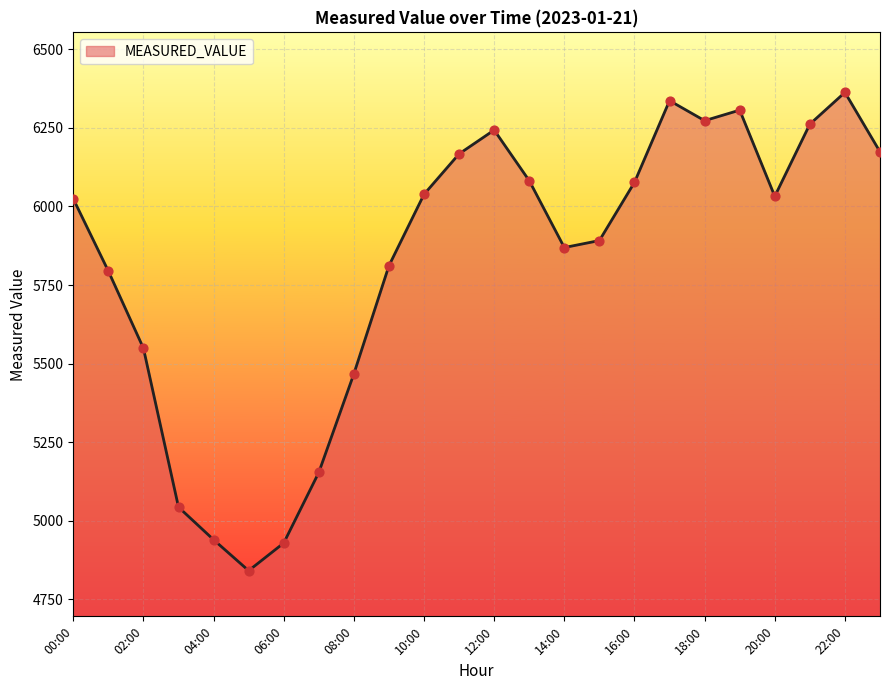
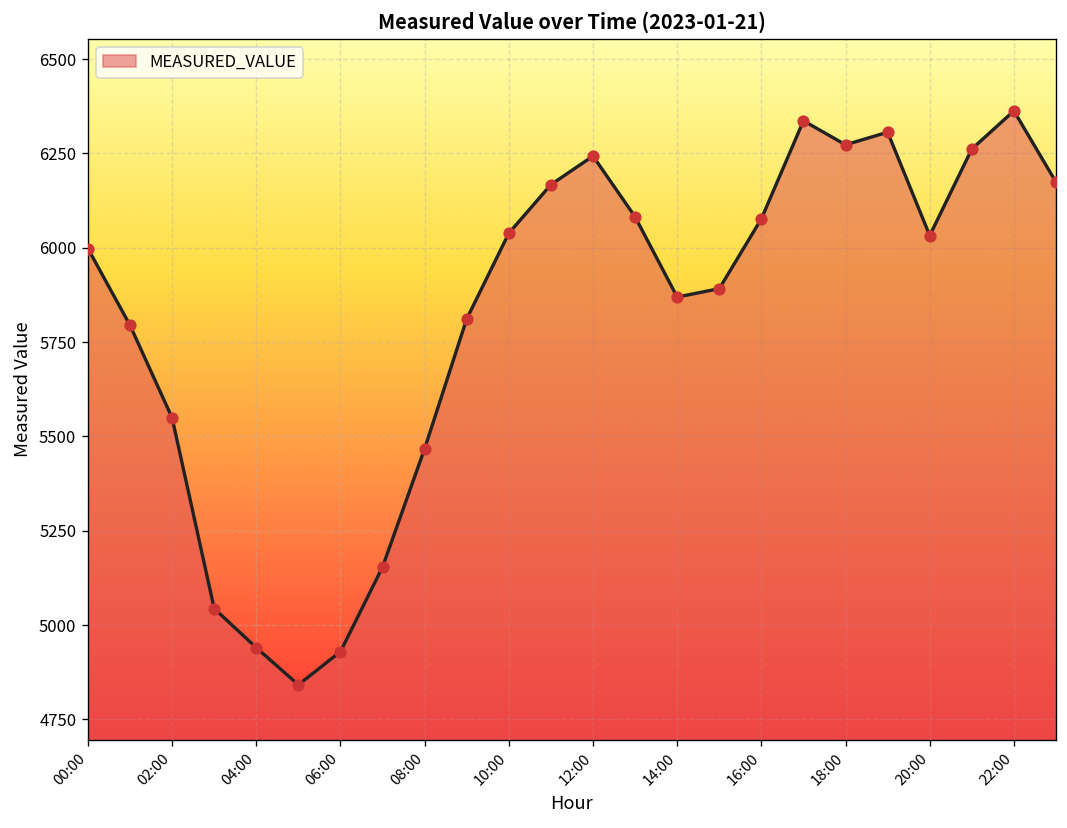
  {
-   "00:00": 6020,
+   "00:00": 6000,
    "02:00": 5550,
    "04:00": 4940,
    "06:00": 4930,
    "08:00": 5470,
    "10:00": 6040,
    "12:00": 6240,
    "14:00": 5870,
    "16:00": 6080,
    "18:00": 6270,
    "20:00": 6030,
    "22:00": 6360
  }
